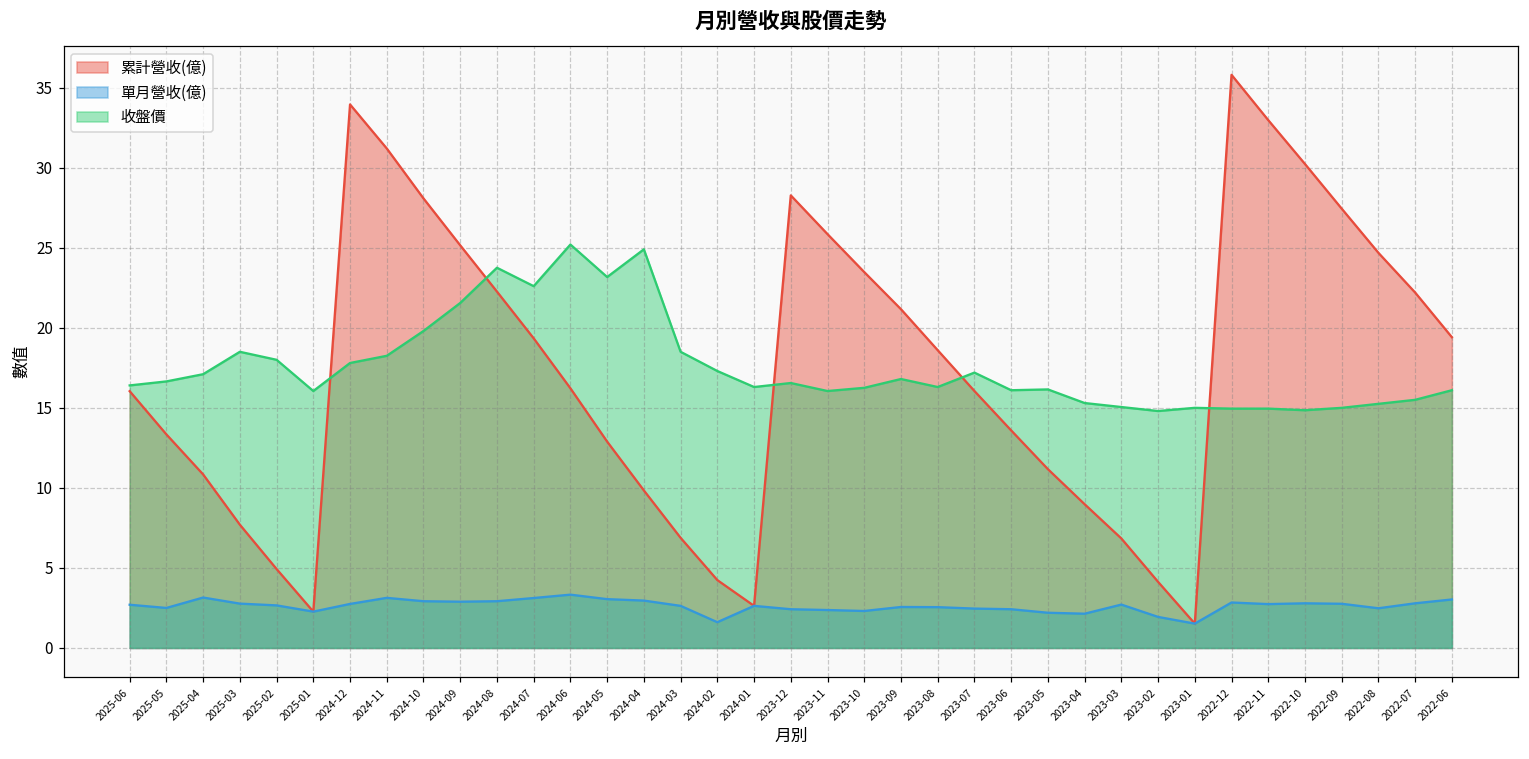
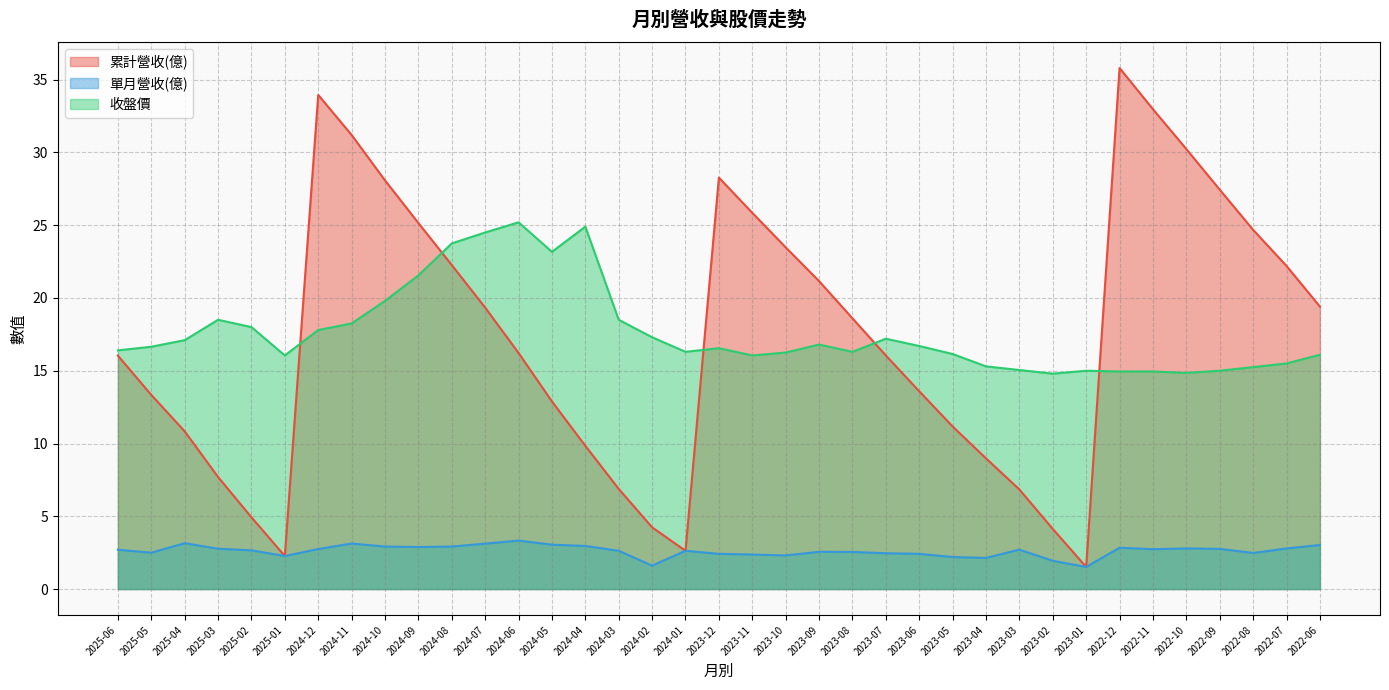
  {
    "累計營收(億)": {
      "2025-06": 16.0,
      "2025-05": 13.3,
      "2025-04": 10.8,
      "2025-03": 7.7,
      "2025-02": 4.9,
      "2024-12": 34.0,
      "2024-11": 31.2,
      "2024-10": 28.1,
      "2024-09": 25.2,
      "2024-08": 22.3,
      "2024-07": 19.3,
      "2024-06": 16.2,
      "2024-05": 12.9,
      "2024-04": 9.8,
      "2024-03": 6.9,
      "2024-02": 4.2,
      "2023-12": 28.3,
      "2023-11": 25.9,
      "2023-10": 23.5,
      "2023-09": 21.2,
      "2023-08": 18.6,
      "2023-07": 16.1,
      "2023-06": 13.6,
      "2023-05": 11.2,
      "2023-04": 9.0,
      "2023-03": 6.8,
      "2023-02": 4.1,
      "2022-12": 35.8,
      "2022-11": 33.0,
      "2022-10": 30.2,
      "2022-09": 27.4,
      "2022-08": 24.7,
      "2022-07": 22.2,
      "2022-06": 19.4
    },
    "單月營收(億)": {
      "2025-06": 2.7,
      "2025-05": 2.5,
      "2025-04": 3.2,
      "2025-03": 2.8,
      "2025-02": 2.7,
      "2024-12": 2.8,
      "2024-11": 3.1,
      "2024-10": 2.9,
      "2024-09": 2.9,
      "2024-08": 2.9,
      "2024-07": 3.1,
      "2024-06": 3.3,
      "2024-05": 3.1,
      "2024-04": 3.0,
      "2024-03": 2.6,
      "2024-02": 1.6,
      "2023-12": 2.4,
      "2023-11": 2.4,
      "2023-10": 2.3,
      "2023-09": 2.6,
      "2023-08": 2.6,
      "2023-07": 2.5,
      "2023-06": 2.4,
      "2023-05": 2.2,
      "2023-04": 2.1,
      "2023-03": 2.7,
      "2023-02": 1.9,
      "2022-12": 2.8,
      "2022-11": 2.7,
      "2022-10": 2.8,
      "2022-09": 2.8,
      "2022-08": 2.5,
      "2022-07": 2.8,
      "2022-06": 3.0
    },
    "收盤價": {
      "2025-06": 16.4,
      "2025-05": 16.7,
      "2025-04": 17.1,
      "2025-03": 18.5,
      "2025-02": 18.0,
      "2025-01": 16.1,
      "2024-12": 17.8,
      "2024-11": 18.3,
      "2024-10": 19.8,
      "2024-09": 21.6,
      "2024-08": 23.8,
-     "2024-07": 22.6,
+     "2024-07": 24.5,
      "2024-06": 25.2,
      "2024-05": 23.2,
      "2024-04": 24.9,
      "2024-03": 18.5,
      "2024-02": 17.3,
      "2024-01": 16.3,
      "2023-12": 16.6,
      "2023-11": 16.1,
      "2023-10": 16.3,
      "2023-09": 16.8,
      "2023-08": 16.3,
      "2023-07": 17.2,
-     "2023-06": 16.1,
+     "2023-06": 16.7,
      "2023-05": 16.2,
      "2023-04": 15.3,
      "2023-03": 15.1,
      "2023-02": 14.8,
      "2023-01": 15.0,
      "2022-12": 15.0,
      "2022-11": 15.0,
      "2022-10": 14.9,
      "2022-09": 15.0,
      "2022-08": 15.3,
      "2022-07": 15.5,
      "2022-06": 16.1
    }
  }
